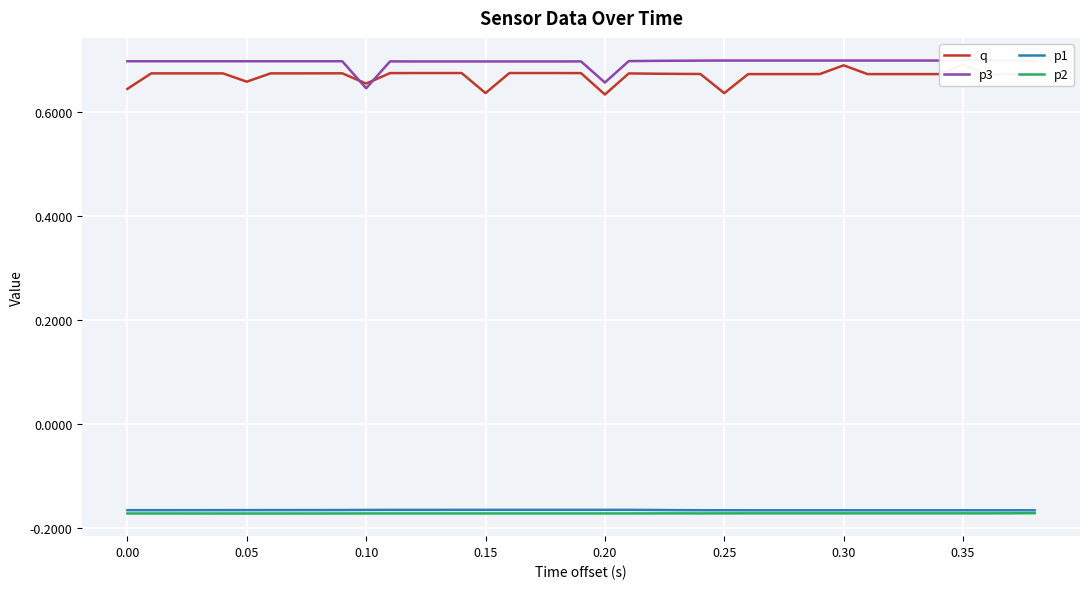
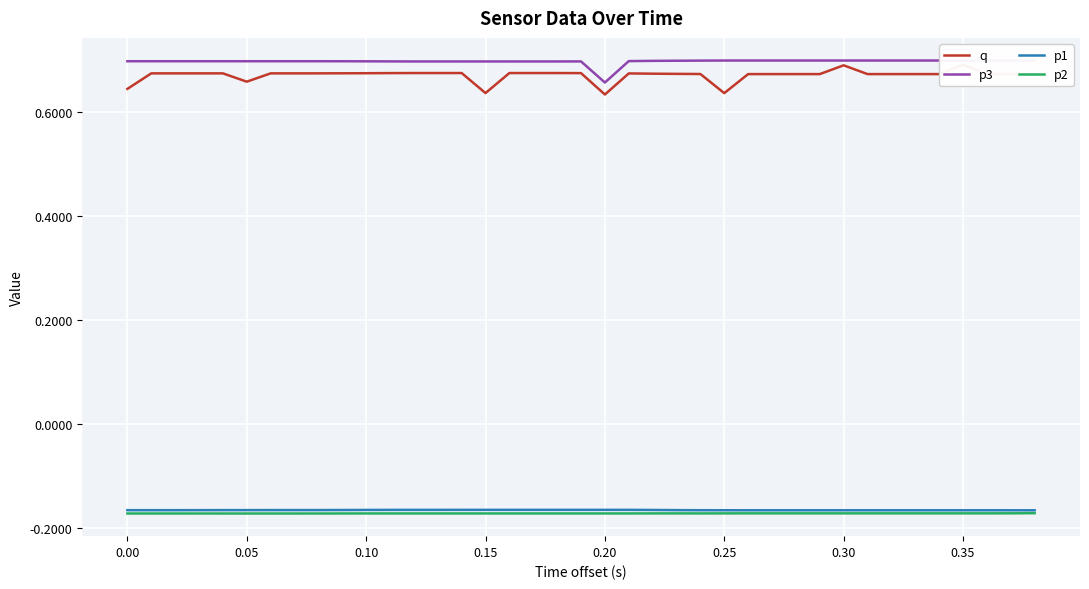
  {
    "q": {
      "0.00": 0.65,
      "0.05": 0.66,
-     "0.10": 0.66,
+     "0.10": 0.68,
      "0.15": 0.64,
      "0.20": 0.63,
      "0.25": 0.64,
      "0.30": 0.69
    },
    "p3": {
      "0.00": 0.70,
      "0.05": 0.70,
-     "0.10": 0.65,
+     "0.10": 0.70,
      "0.15": 0.70,
      "0.20": 0.66,
      "0.25": 0.70,
      "0.30": 0.70
    },
    "p1": {
      "0.00": -0.16,
      "0.05": -0.16,
      "0.10": -0.16,
      "0.15": -0.16,
      "0.20": -0.16,
      "0.25": -0.16,
      "0.30": -0.16,
      "0.35": -0.16
    },
    "p2": {
      "0.00": -0.17,
      "0.05": -0.17,
      "0.10": -0.17,
      "0.15": -0.17,
      "0.20": -0.17,
      "0.25": -0.17,
      "0.30": -0.17,
      "0.35": -0.17
    }
  }
